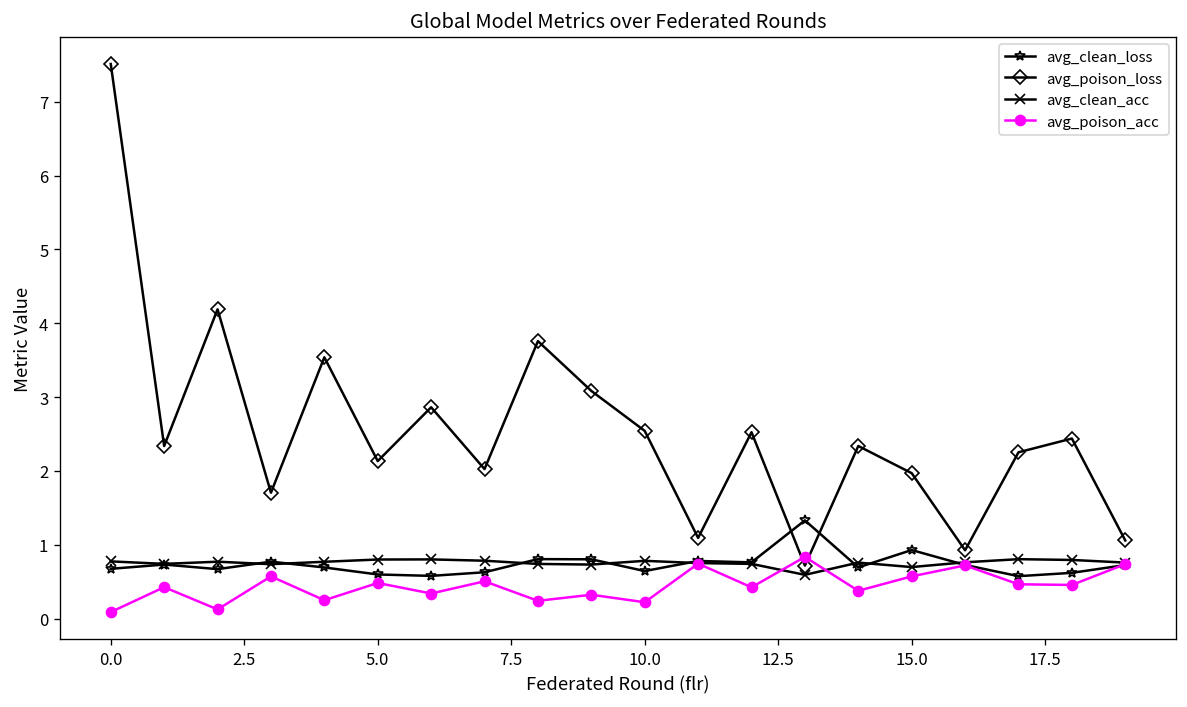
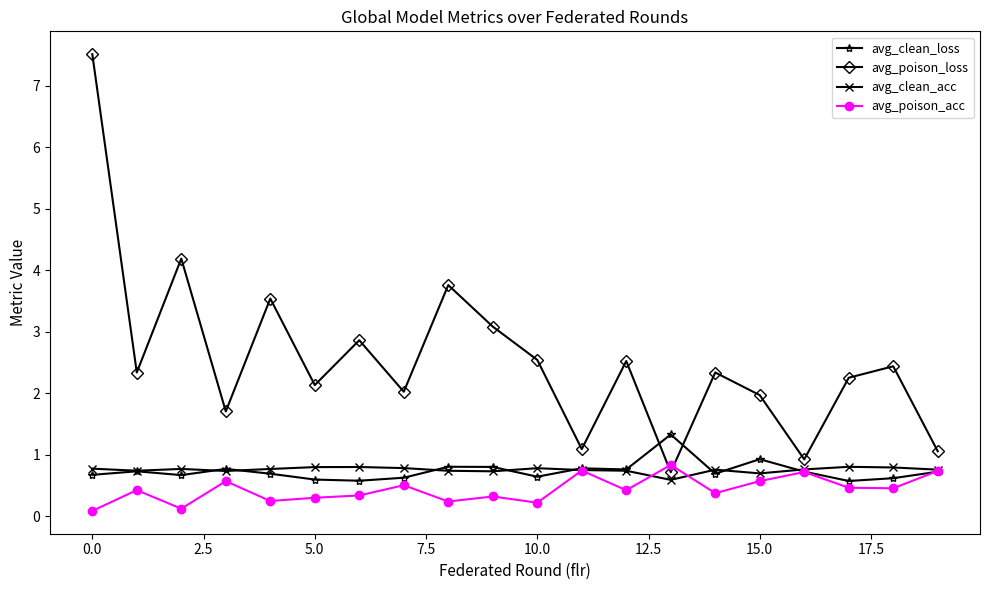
  {
    "avg_poison_acc": {
      "0.0": 0.1,
-     "5.0": 0.5,
+     "5.0": 0.3,
      "10.0": 0.2,
      "15.0": 0.6
    }
  }
